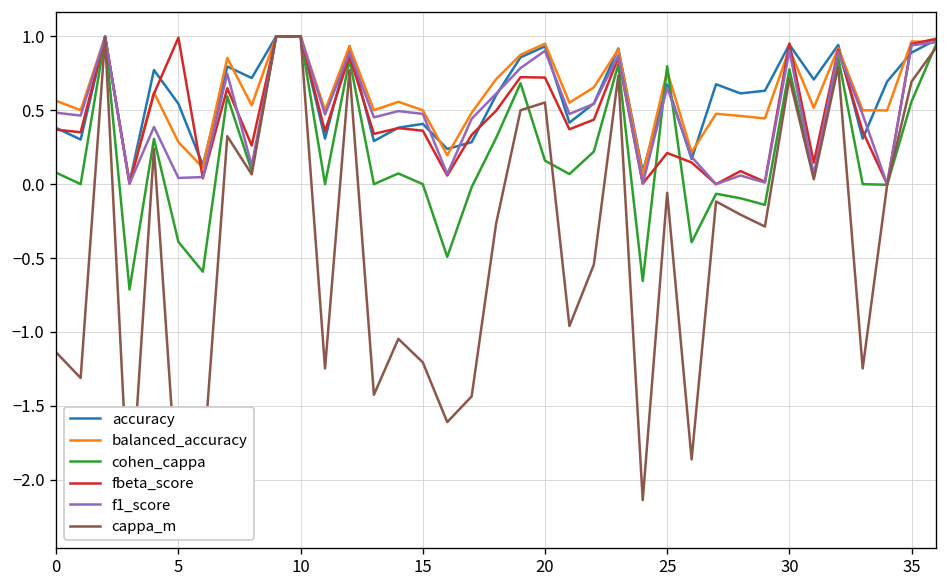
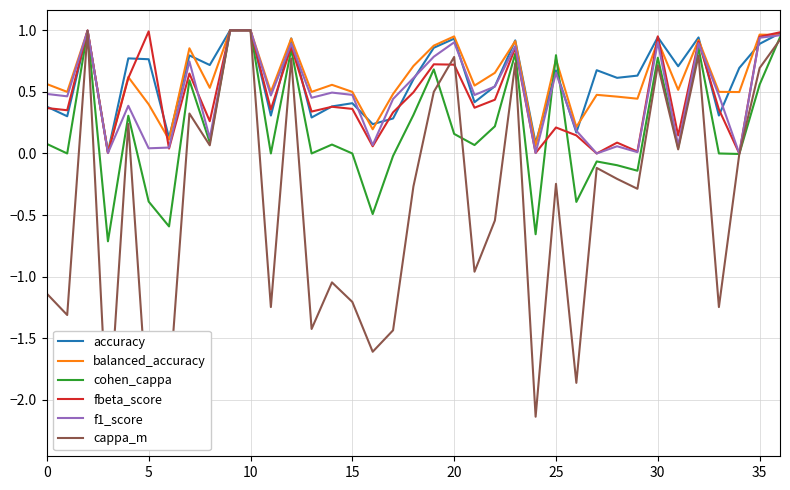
  {
    "accuracy": {
-     "5": 0.54,
+     "5": 0.77,
      "15": 0.41,
      "35": 0.89
    },
    "balanced_accuracy": {
      "0": 0.56,
-     "5": 0.28,
+     "5": 0.40,
      "15": 0.50,
      "25": 0.76
    },
    "cohen_cappa": {
      "0": 0.08,
      "5": -0.39,
      "15": 0.00,
      "20": 0.16,
      "25": 0.80,
      "30": 0.78,
      "35": 0.56
    },
    "fbeta_score": {
      "5": 0.99,
      "15": 0.36,
      "20": 0.72,
      "25": 0.21
    },
    "f1_score": {
      "0": 0.48,
      "5": 0.04,
      "15": 0.48,
      "20": 0.90
    },
    "cappa_m": {
      "0": -1.14,
      "15": -1.21,
-     "20": 0.55,
-     "25": -0.06,
+     "20": 0.78,
+     "25": -0.25,
      "30": 0.72,
      "35": 0.69
    }
  }
